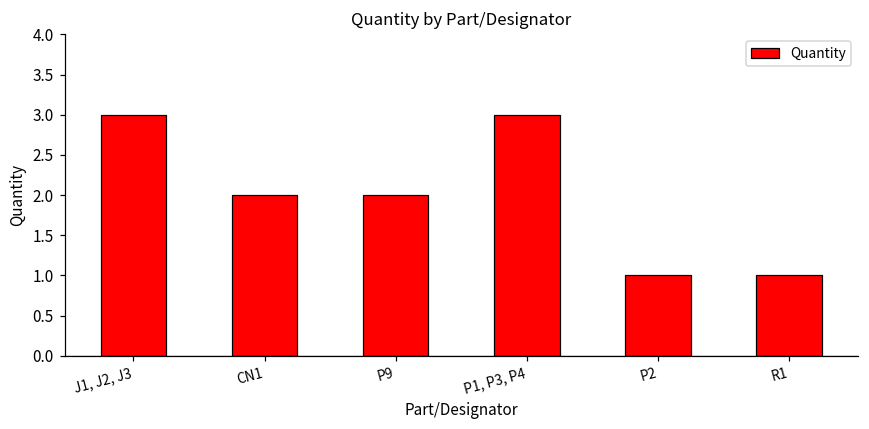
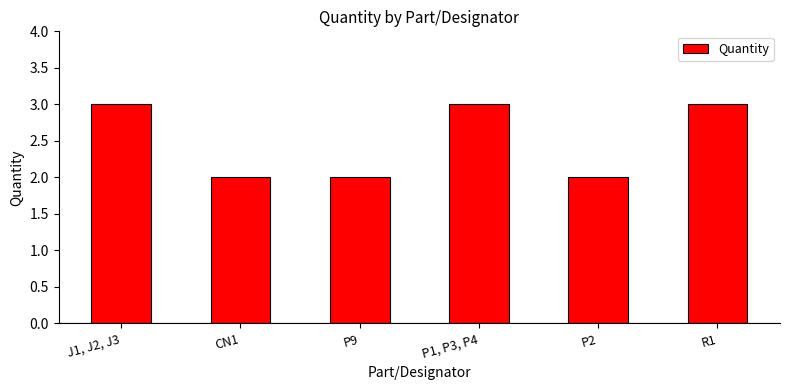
  {
    "J1, J2, J3": 3,
    "CN1": 2,
    "P9": 2,
    "P1, P3, P4": 3,
-   "P2": 1,
-   "R1": 1
+   "P2": 2,
+   "R1": 3
  }
